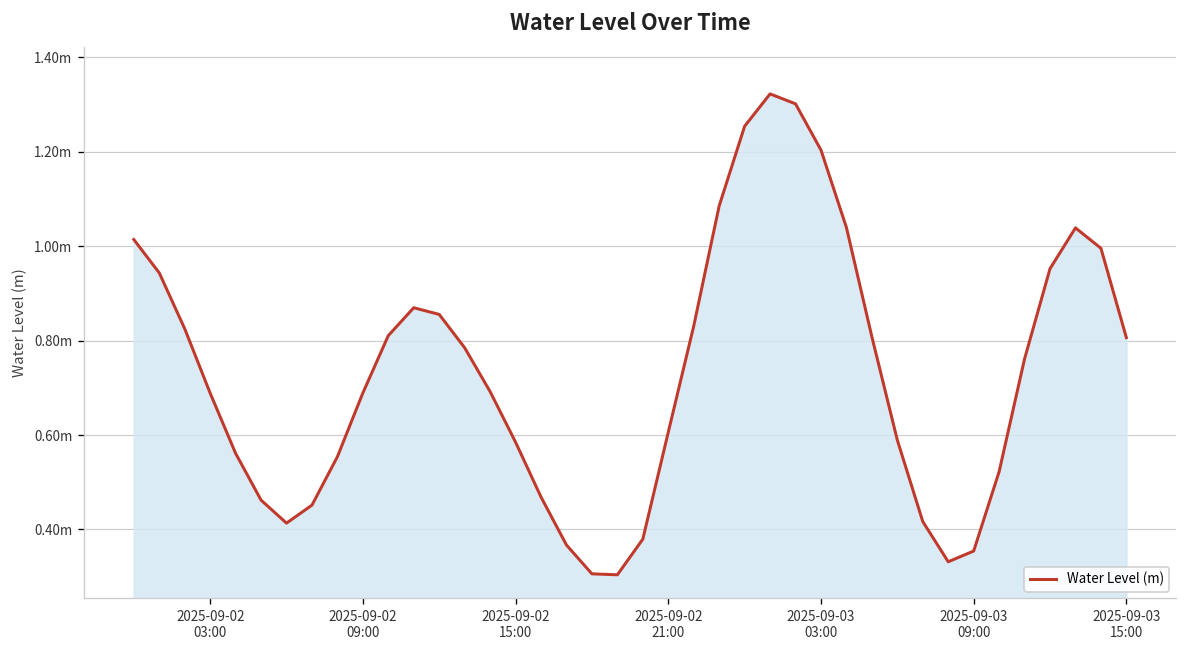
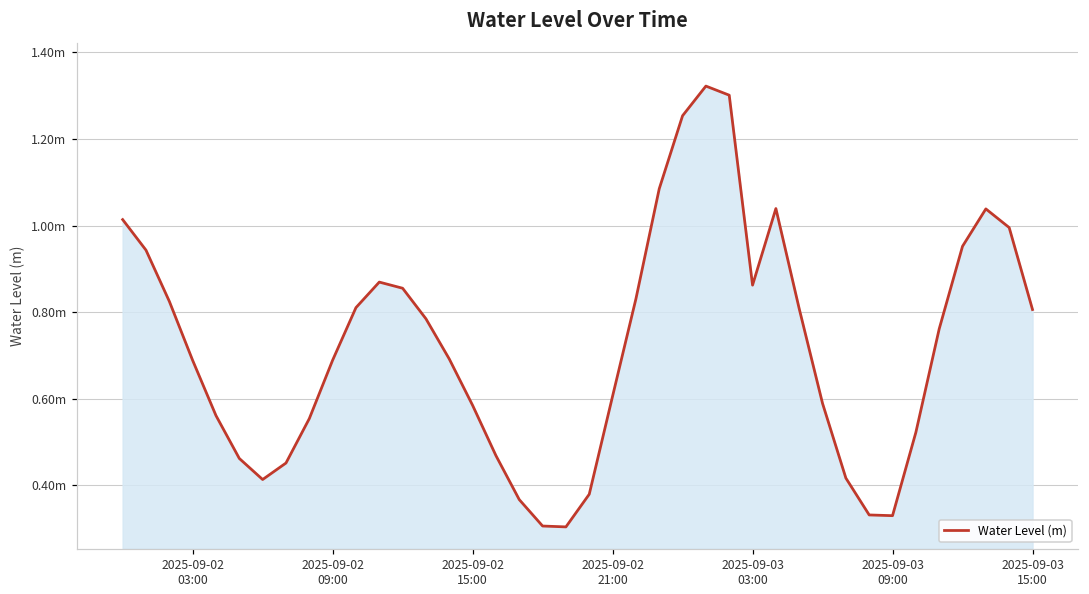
  {
    "2025-09-02 03:00": "0.69m",
    "2025-09-02 09:00": "0.69m",
    "2025-09-02 15:00": "0.58m",
    "2025-09-02 21:00": "0.61m",
-   "2025-09-03 03:00": "1.20m",
-   "2025-09-03 09:00": "0.35m",
+   "2025-09-03 03:00": "0.86m",
+   "2025-09-03 09:00": "0.33m",
    "2025-09-03 15:00": "0.81m"
  }
